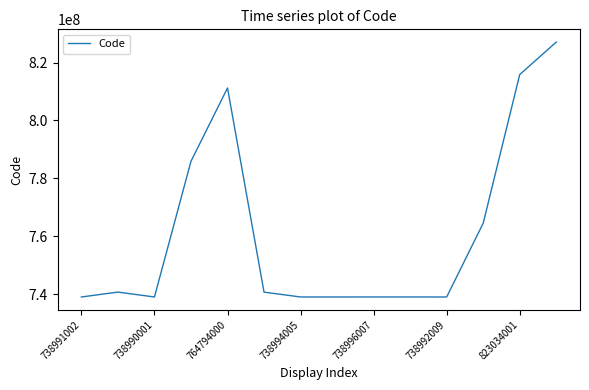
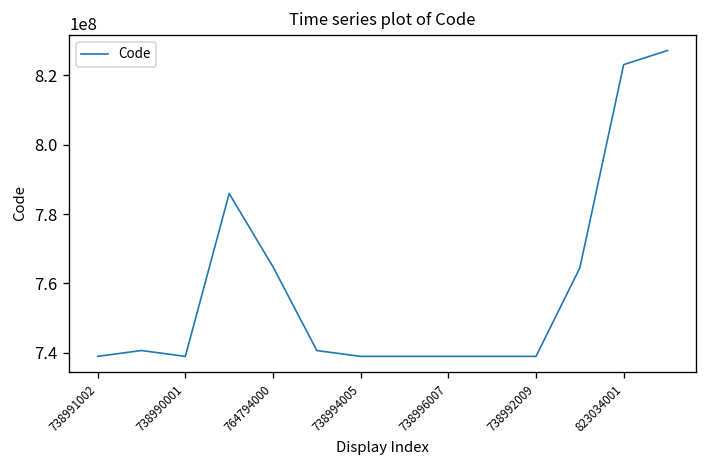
  {
    "738991002": 739000000,
    "738990001": 739000000,
-   "764794000": 811000000,
+   "764794000": 765000000,
    "738994005": 739000000,
    "738996007": 739000000,
    "738992009": 739000000,
-   "823034001": 816000000
+   "823034001": 823000000
  }
